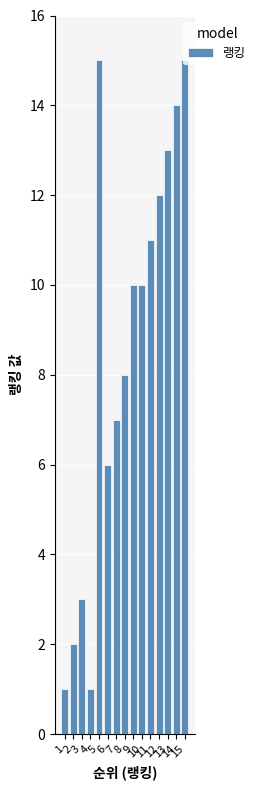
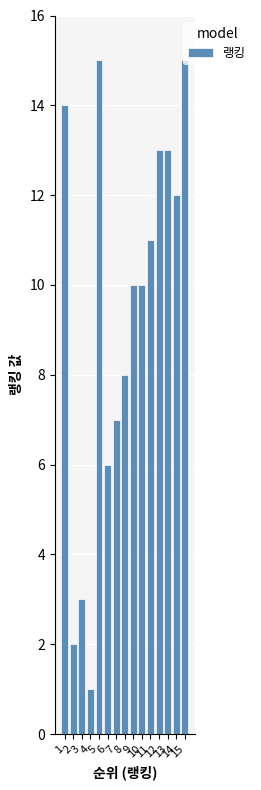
  {
-   "1": 1,
+   "1": 14,
    "2": 2,
    "3": 3,
    "4": 1,
    "5": 15,
    "6": 6,
    "7": 7,
    "8": 8,
    "9": 10,
    "10": 10,
    "11": 11,
-   "12": 12,
+   "12": 13,
    "13": 13,
-   "14": 14
+   "14": 12
  }
